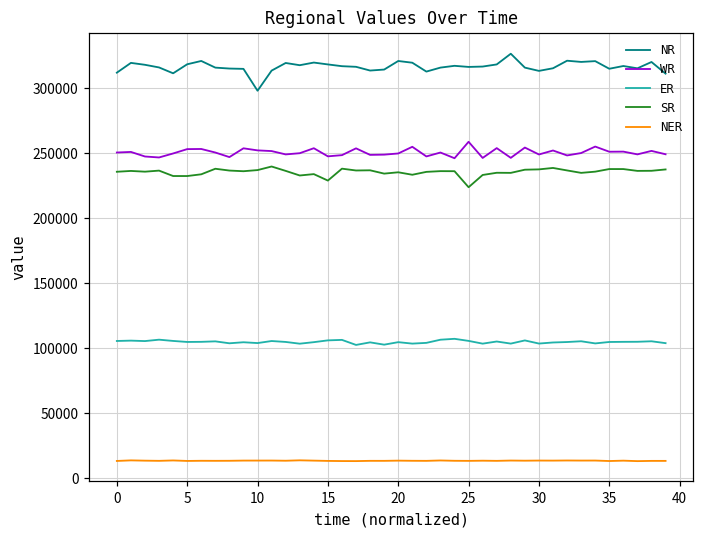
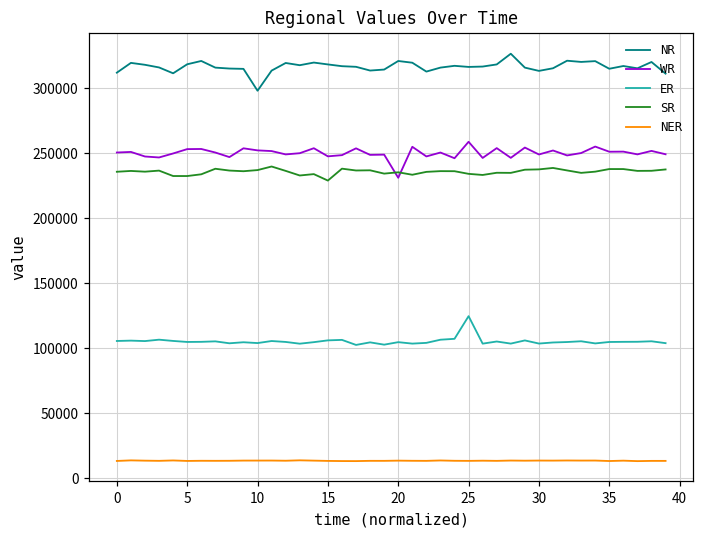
  {
    "NR": {
      "0": 312000,
      "5": 318000,
      "10": 298000,
      "15": 318000,
      "20": 321000,
      "25": 316000,
      "30": 313000,
      "35": 315000
    },
    "WR": {
      "0": 251000,
      "5": 253000,
      "10": 252000,
      "15": 248000,
-     "20": 250000,
+     "20": 231000,
      "25": 259000,
      "30": 249000,
      "35": 251000
    },
    "ER": {
      "0": 105000,
      "5": 105000,
      "10": 104000,
      "15": 106000,
      "20": 105000,
-     "25": 106000,
+     "25": 125000,
      "30": 104000,
      "35": 105000
    },
    "SR": {
      "0": 236000,
      "5": 232000,
      "10": 237000,
      "15": 229000,
      "20": 235000,
-     "25": 224000,
+     "25": 234000,
      "30": 238000,
      "35": 238000
    },
    "NER": {
      "0": 13000,
      "5": 13000,
      "10": 13000,
      "15": 13000,
      "20": 13000,
      "25": 13000,
      "30": 13000,
      "35": 13000
    }
  }
